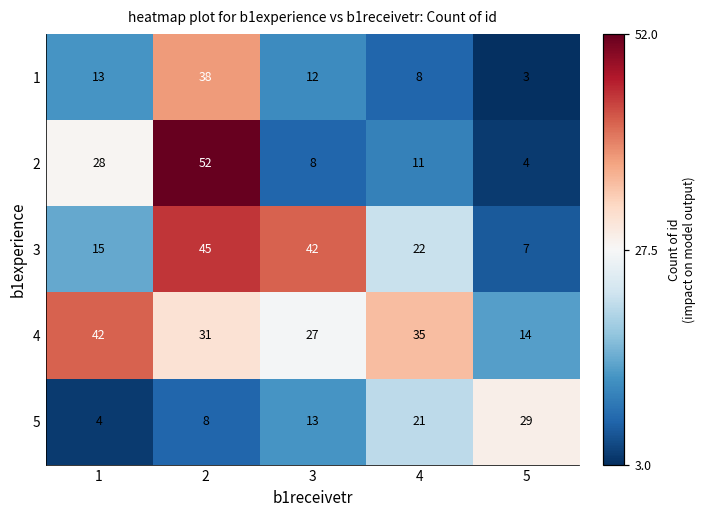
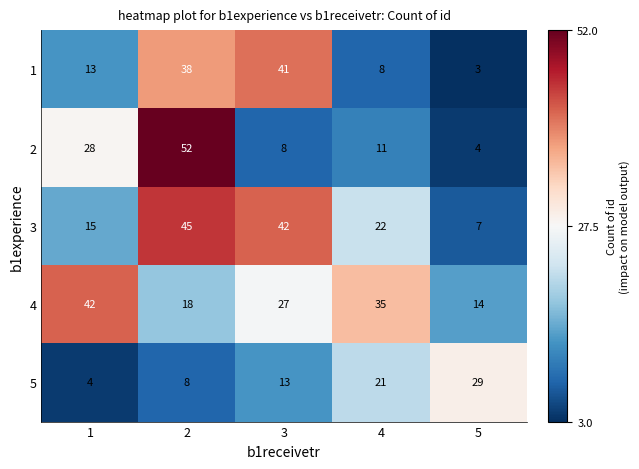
  {
    "1": {
      "1": 13,
      "2": 38,
-     "3": 12,
+     "3": 41,
      "4": 8,
      "5": 3
    },
    "2": {
      "1": 28,
      "2": 52,
      "3": 8,
      "4": 11,
      "5": 4
    },
    "3": {
      "1": 15,
      "2": 45,
      "3": 42,
      "4": 22,
      "5": 7
    },
    "4": {
      "1": 42,
-     "2": 31,
+     "2": 18,
      "3": 27,
      "4": 35,
      "5": 14
    },
    "5": {
      "1": 4,
      "2": 8,
      "3": 13,
      "4": 21,
      "5": 29
    }
  }
